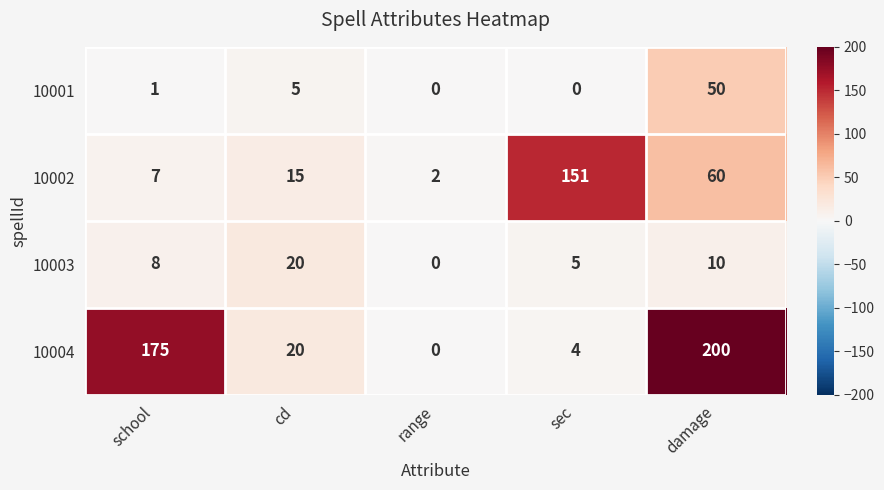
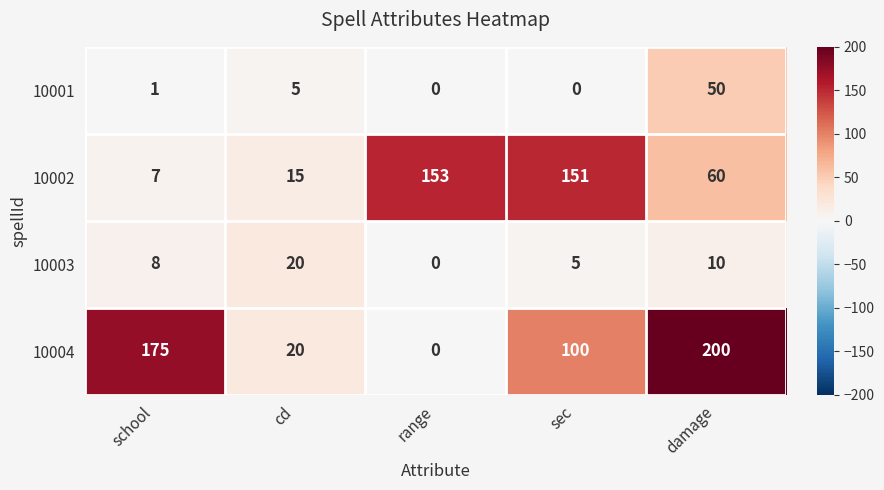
  {
    "10001": {
      "school": 1,
      "cd": 5,
      "range": 0,
      "sec": 0,
      "damage": 50
    },
    "10002": {
      "school": 7,
      "cd": 15,
-     "range": 2,
+     "range": 153,
      "sec": 151,
      "damage": 60
    },
    "10003": {
      "school": 8,
      "cd": 20,
      "range": 0,
      "sec": 5,
      "damage": 10
    },
    "10004": {
      "school": 175,
      "cd": 20,
      "range": 0,
-     "sec": 4,
+     "sec": 100,
      "damage": 200
    }
  }
